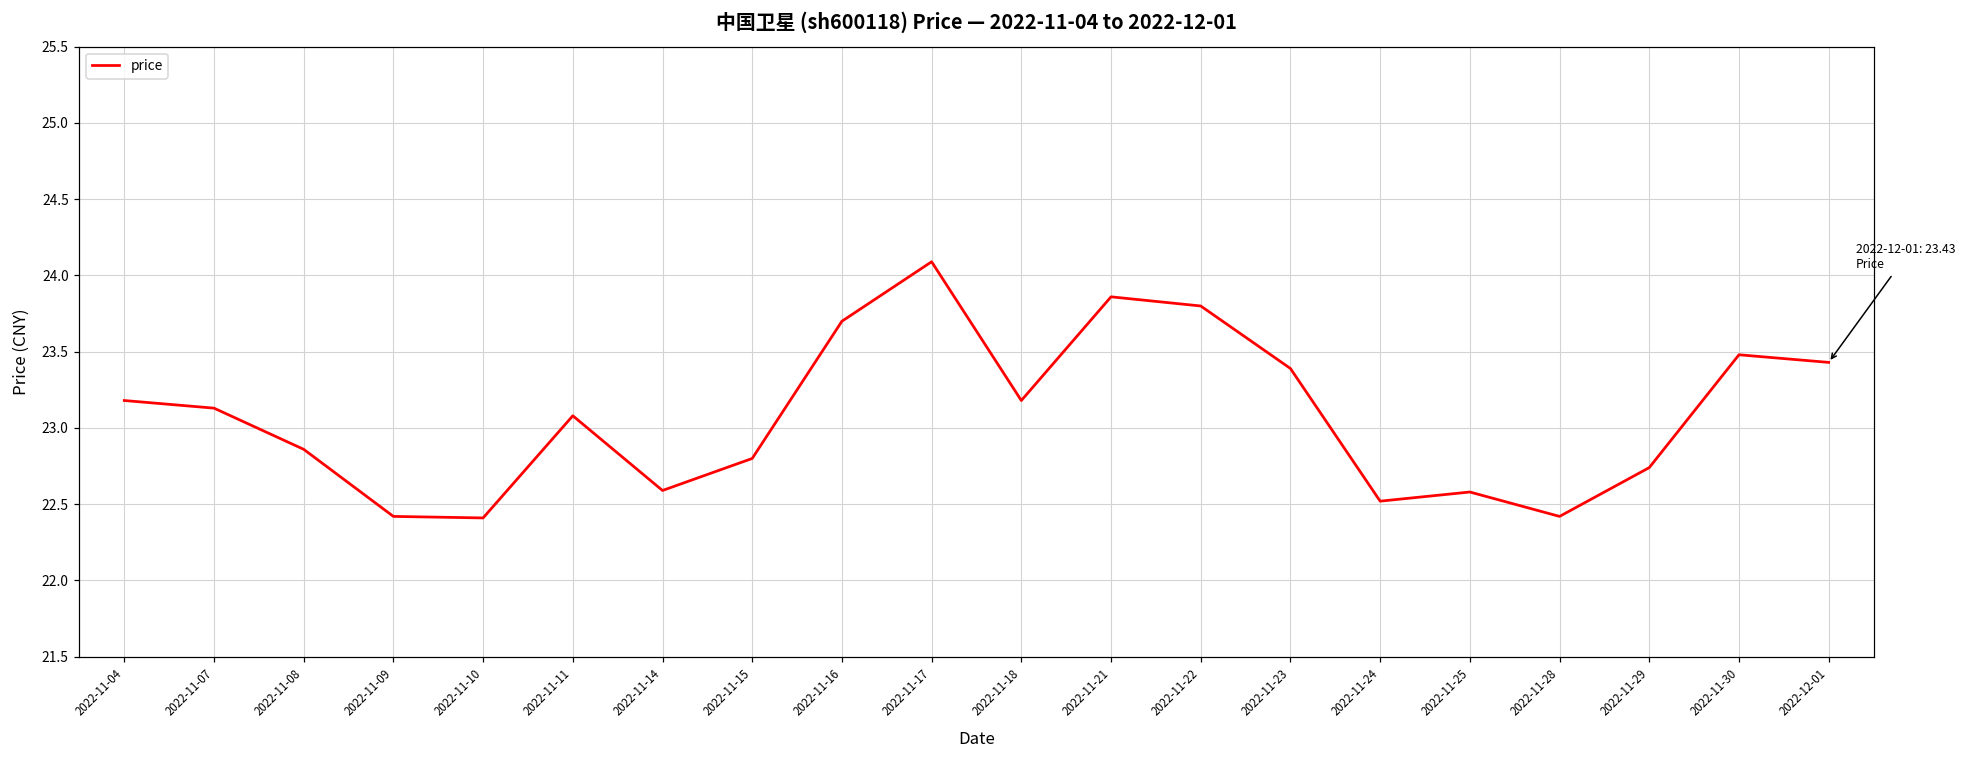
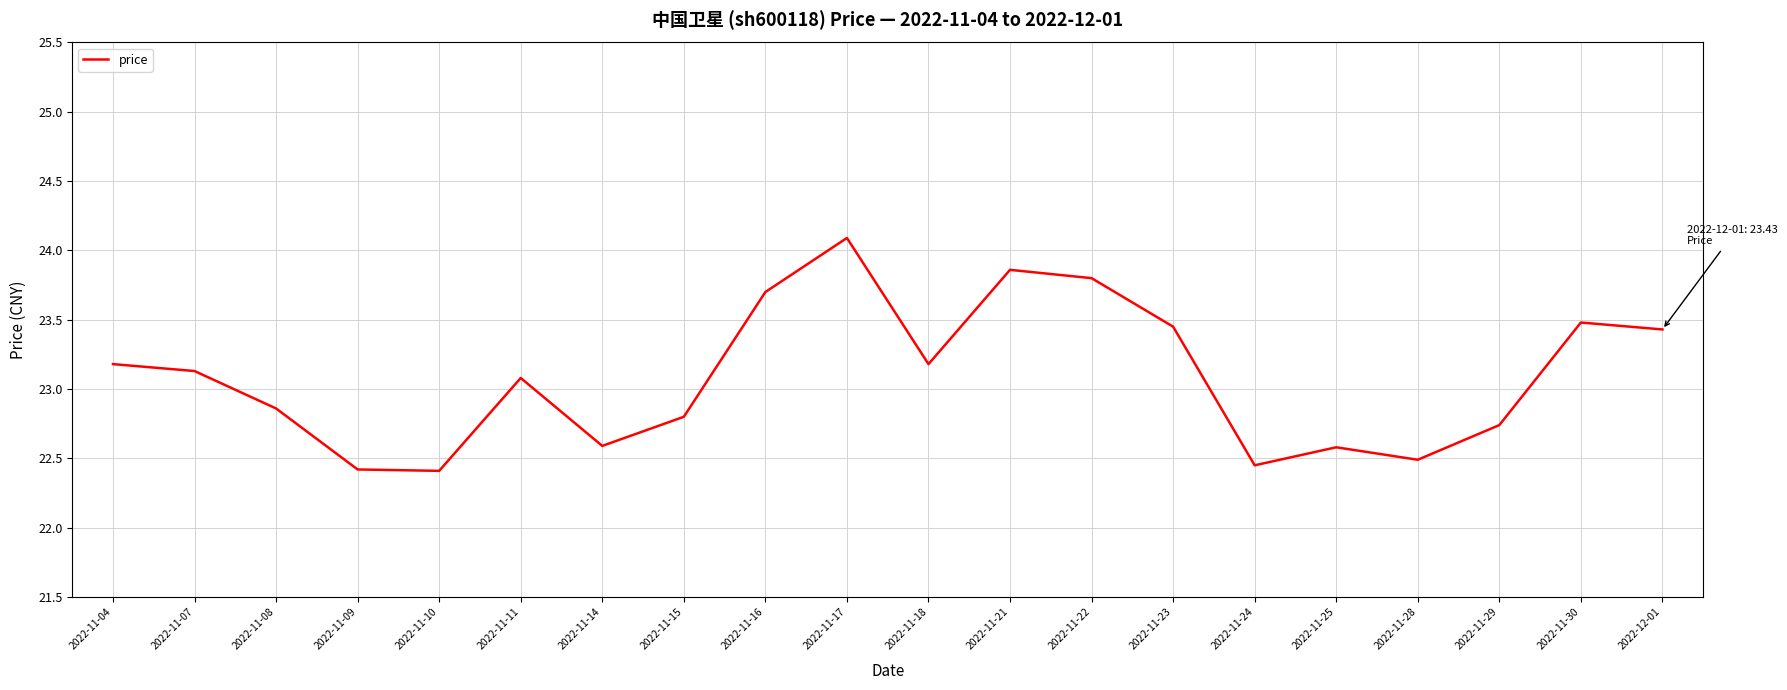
  {
    "2022-11-04": 23.18,
    "2022-11-07": 23.13,
    "2022-11-08": 22.86,
    "2022-11-09": 22.42,
    "2022-11-10": 22.41,
    "2022-11-11": 23.08,
    "2022-11-14": 22.59,
    "2022-11-15": 22.80,
    "2022-11-16": 23.70,
    "2022-11-17": 24.09,
    "2022-11-18": 23.18,
    "2022-11-21": 23.86,
    "2022-11-22": 23.80,
-   "2022-11-23": 23.39,
-   "2022-11-24": 22.52,
+   "2022-11-23": 23.45,
+   "2022-11-24": 22.45,
    "2022-11-25": 22.58,
-   "2022-11-28": 22.42,
+   "2022-11-28": 22.49,
    "2022-11-29": 22.74,
    "2022-11-30": 23.48
  }
